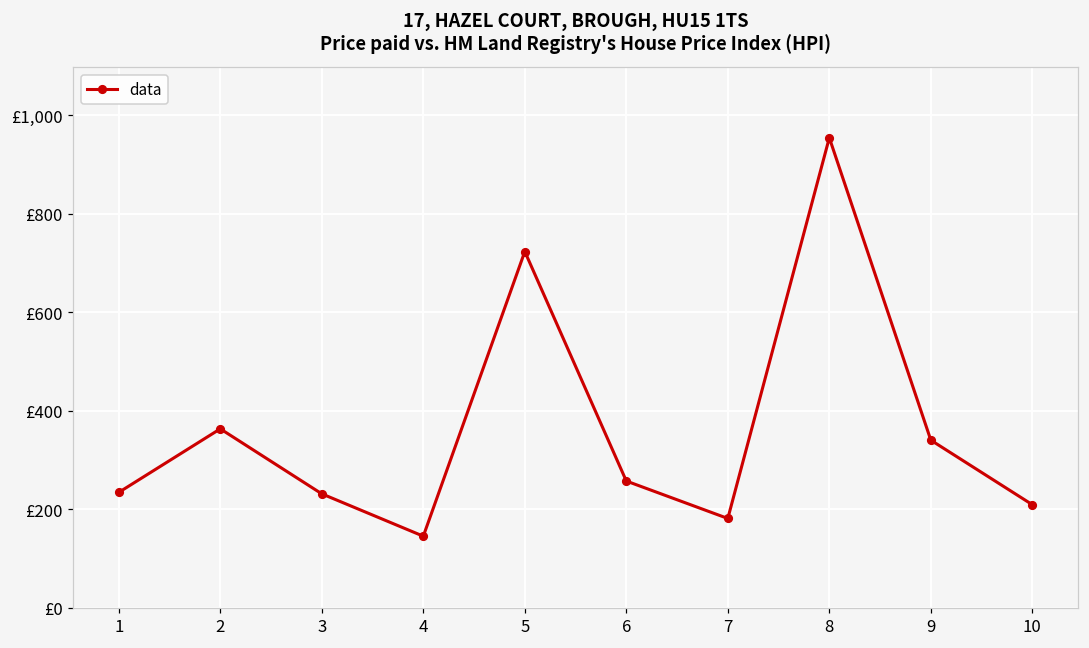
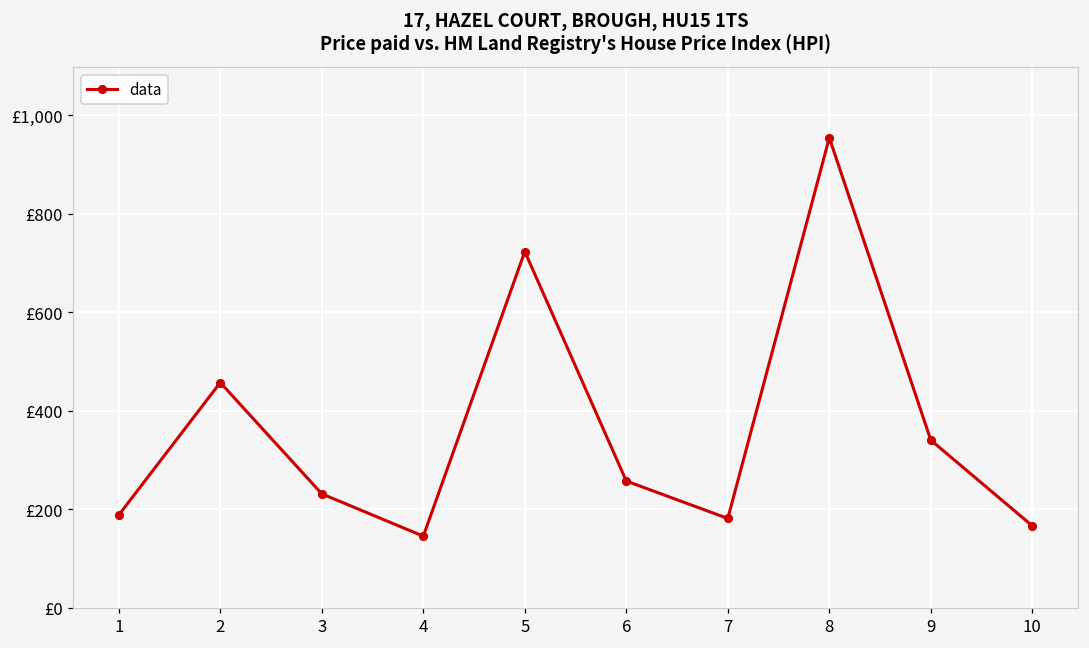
  {
-   "1": "£230",
-   "2": "£360",
+   "1": "£190",
+   "2": "£460",
    "3": "£230",
    "4": "£150",
    "5": "£720",
    "6": "£260",
    "7": "£180",
    "8": "£950",
    "9": "£340",
-   "10": "£210"
+   "10": "£170"
  }
